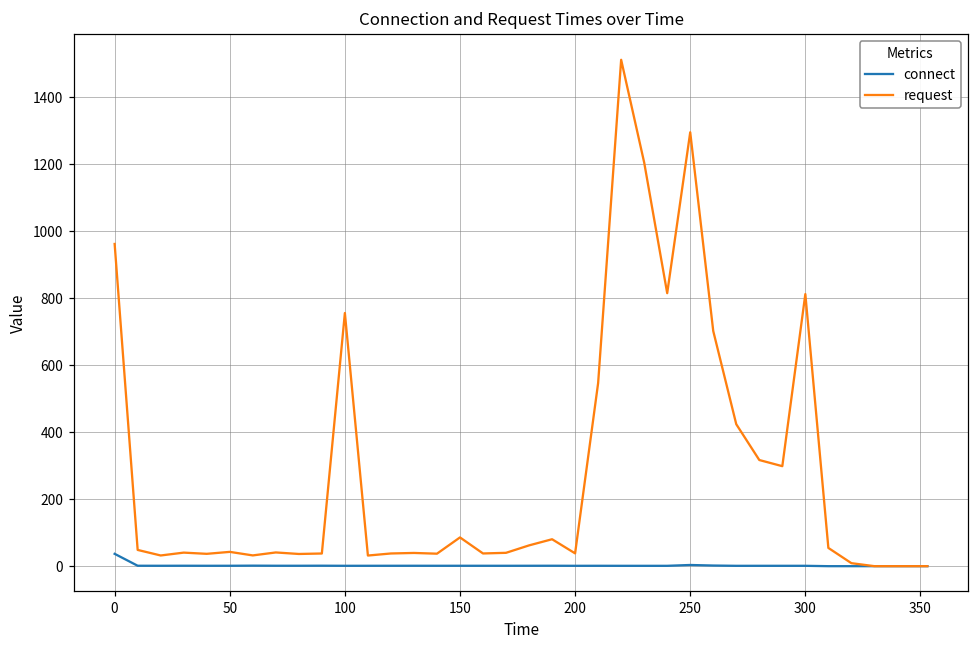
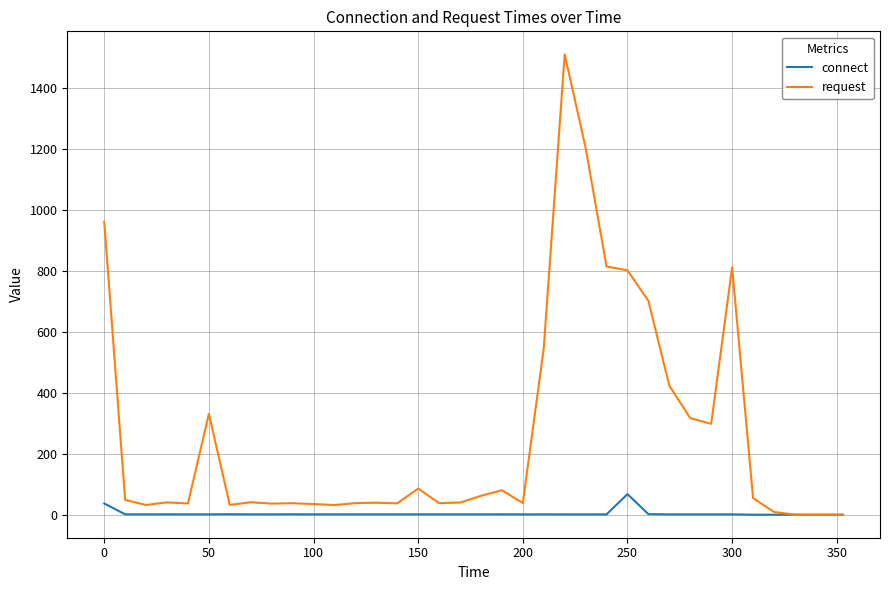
  {
    "connect": {
      "0": 40,
      "50": 0,
      "100": 0,
      "150": 0,
      "200": 0,
-     "250": 0,
+     "250": 70,
      "300": 0
    },
    "request": {
      "0": 960,
-     "50": 40,
-     "100": 760,
+     "50": 330,
+     "100": 30,
      "150": 90,
      "200": 40,
-     "250": 1290,
+     "250": 800,
      "300": 810
    }
  }
